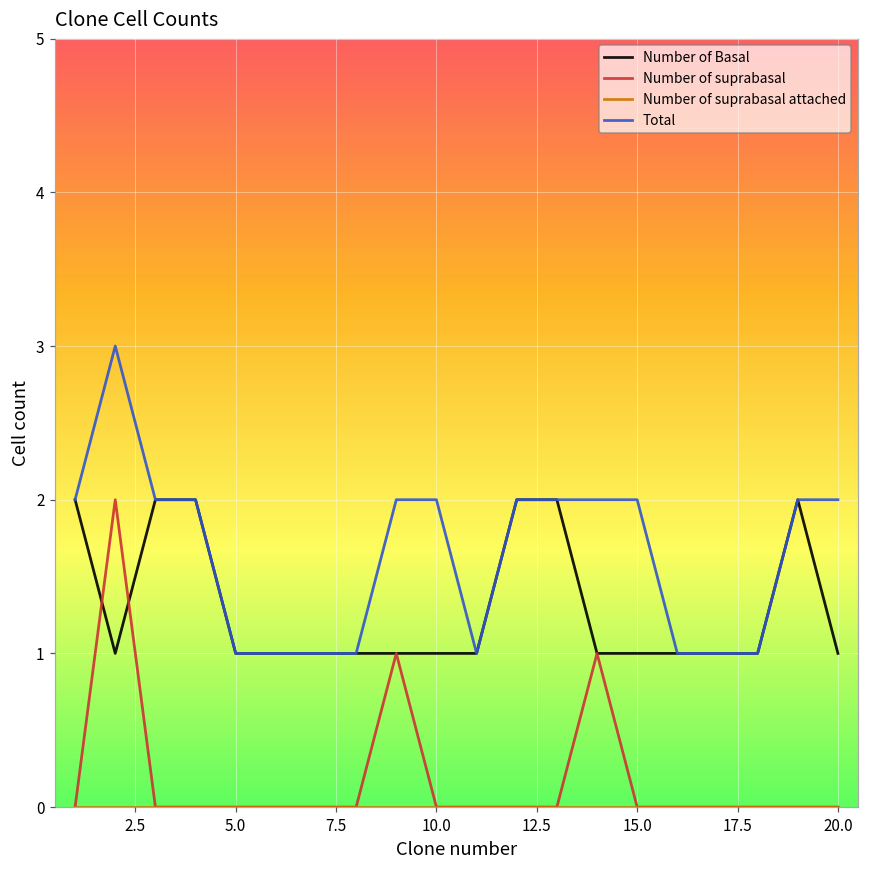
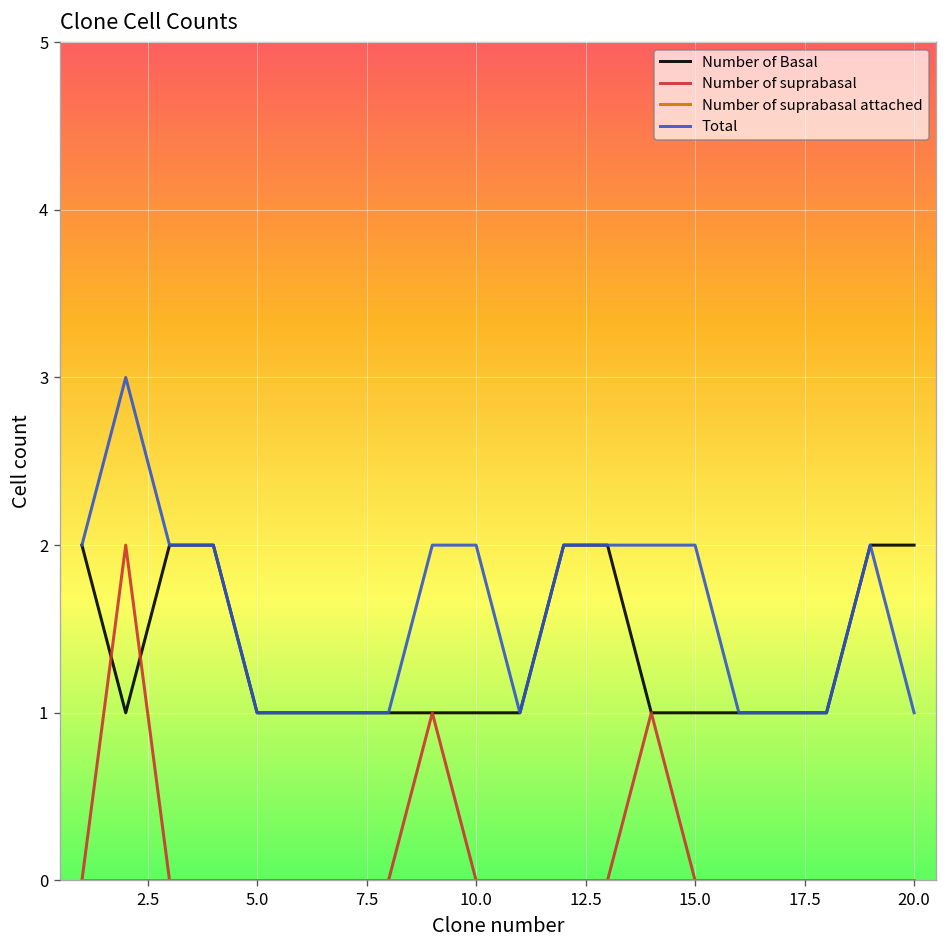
  {
    "Number of Basal": {
      "10.0": 1,
      "15.0": 1,
-     "20.0": 1
+     "20.0": 2
    },
    "Total": {
      "10.0": 2,
      "15.0": 2,
-     "20.0": 2
+     "20.0": 1
    }
  }
